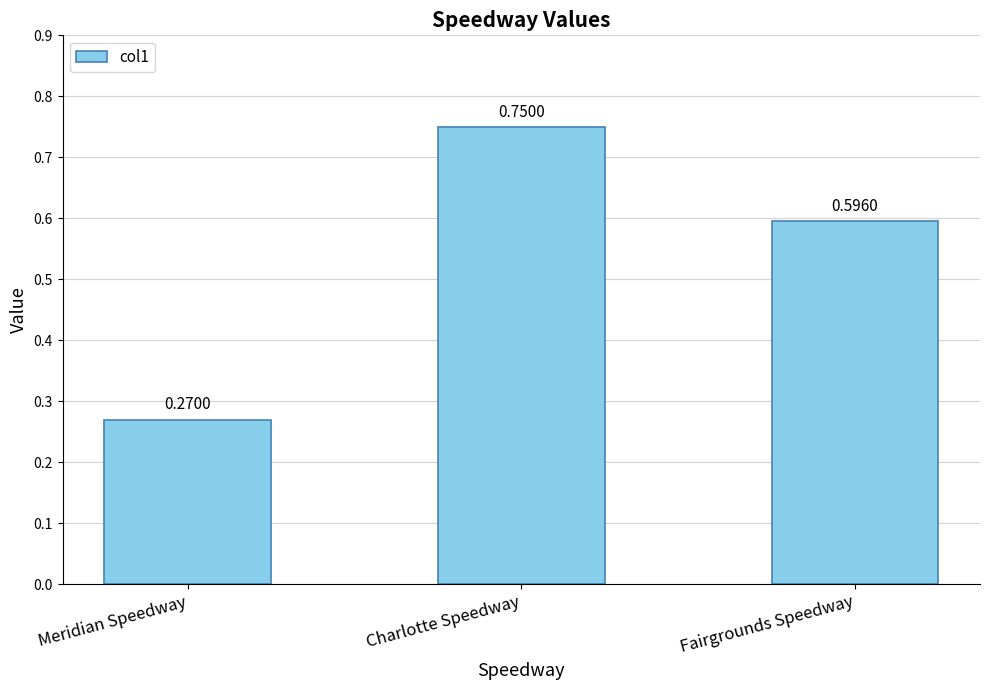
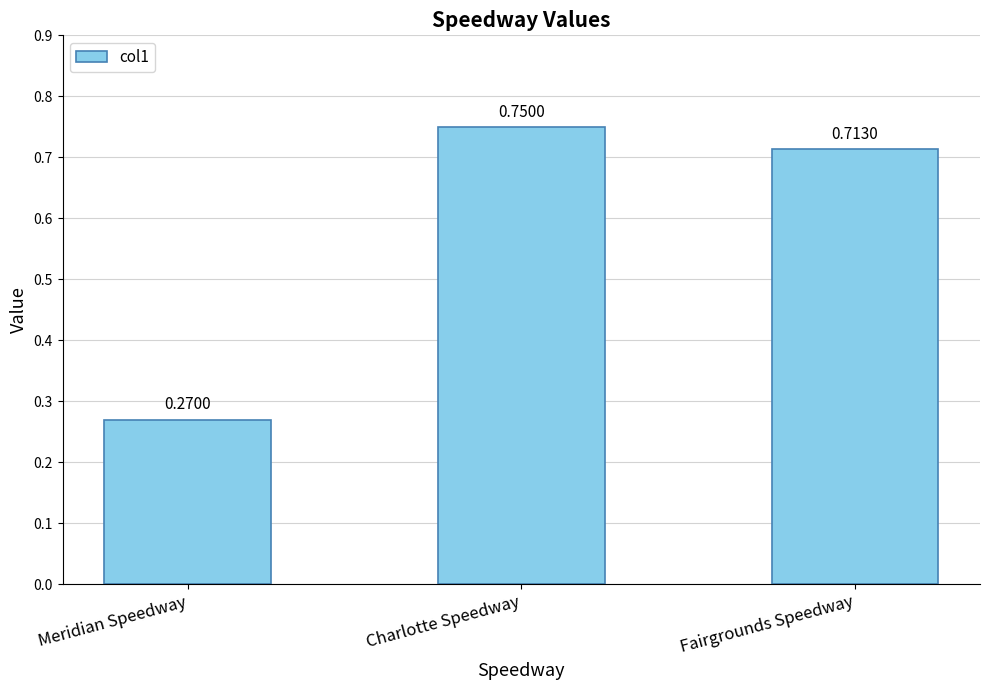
  {
    "Meridian Speedway": 0.2700,
    "Charlotte Speedway": 0.7500,
-   "Fairgrounds Speedway": 0.5960
+   "Fairgrounds Speedway": 0.7130
  }
